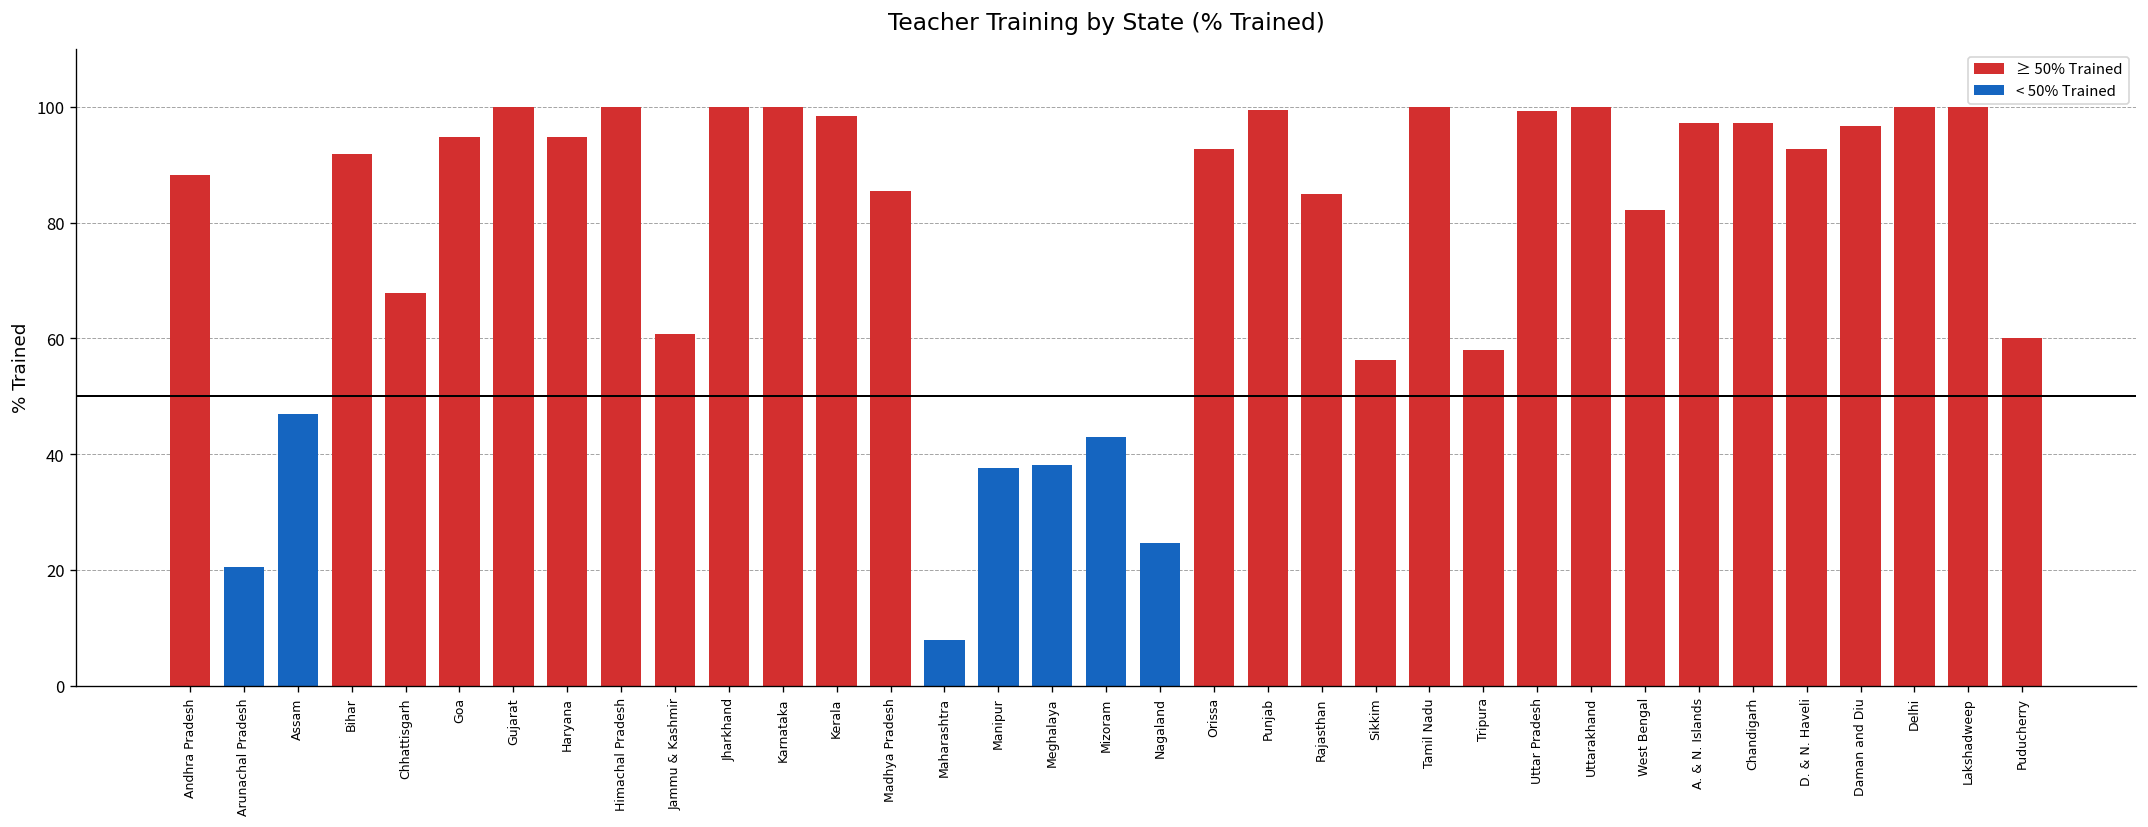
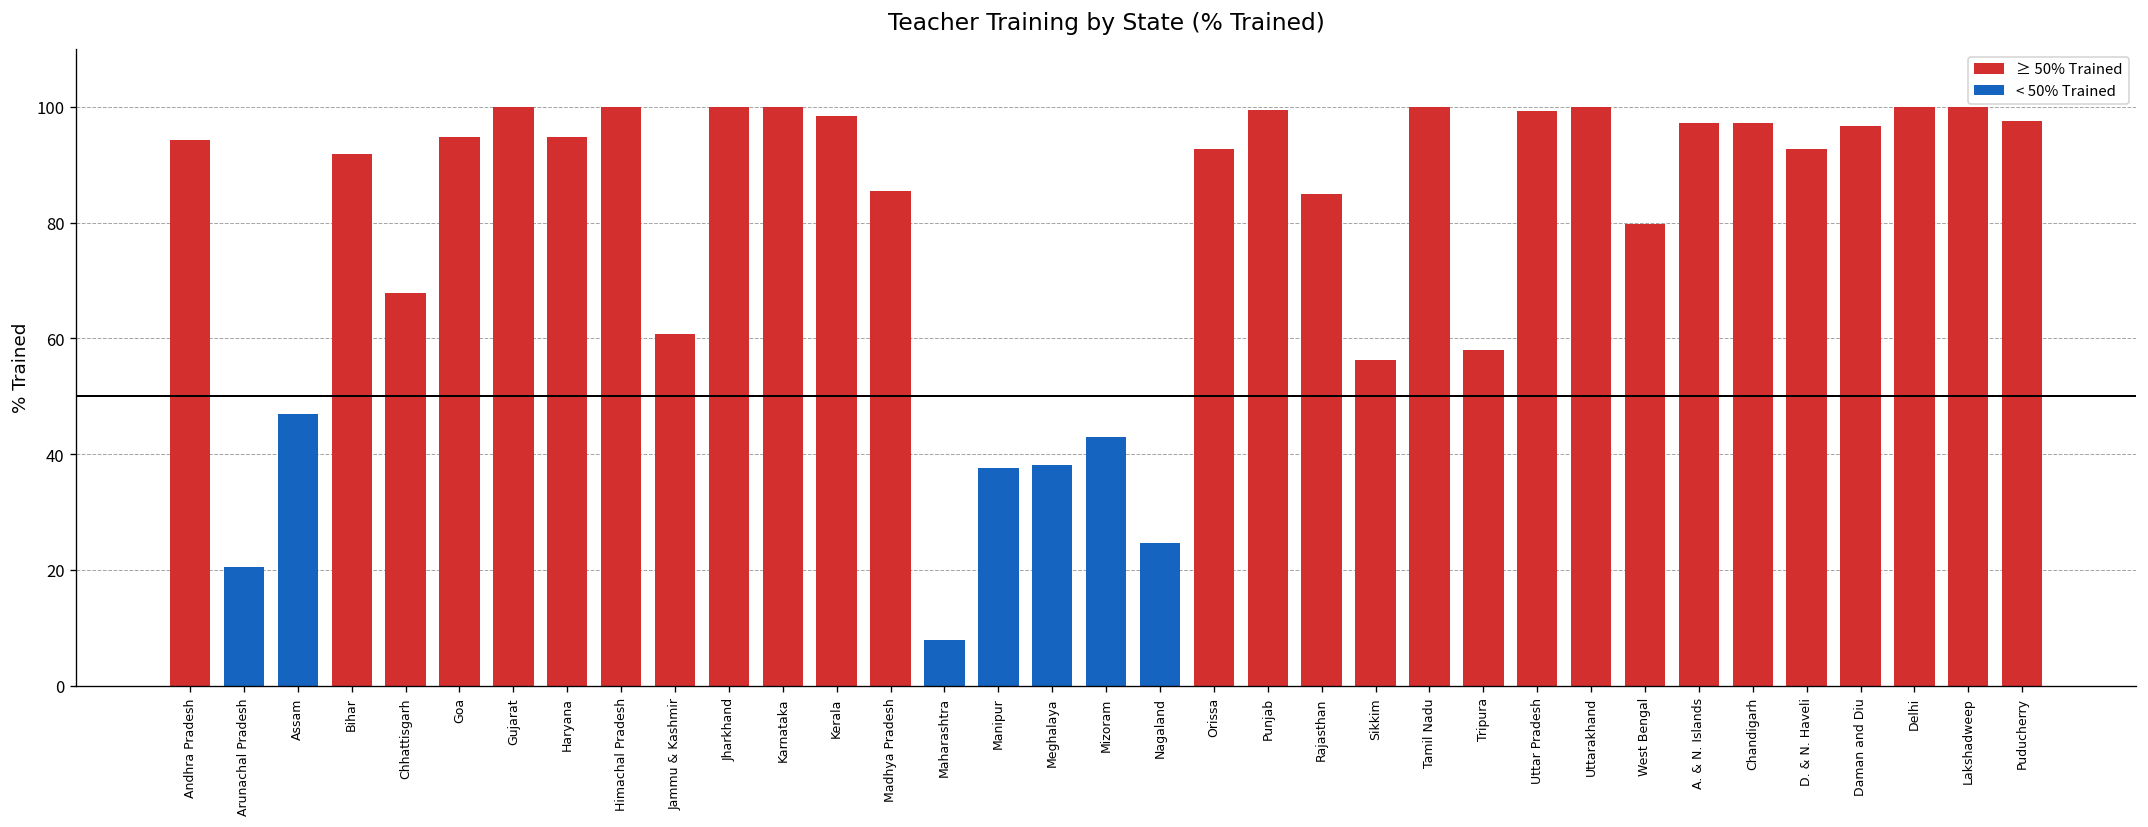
  {
-   "Andhra Pradesh": 88,
+   "Andhra Pradesh": 94,
    "Arunachal Pradesh": 20,
    "Assam": 47,
    "Bihar": 92,
    "Chhattisgarh": 68,
    "Goa": 95,
    "Gujarat": 100,
    "Haryana": 95,
    "Himachal Pradesh": 100,
    "Jammu & Kashmir": 61,
    "Jharkhand": 100,
    "Karnataka": 100,
    "Kerala": 98,
    "Madhya Pradesh": 85,
    "Maharashtra": 8,
    "Manipur": 38,
    "Meghalaya": 38,
    "Mizoram": 43,
    "Nagaland": 25,
    "Orissa": 93,
    "Punjab": 99,
    "Rajasthan": 85,
    "Sikkim": 56,
    "Tamil Nadu": 100,
    "Tripura": 58,
    "Uttar Pradesh": 99,
    "Uttarakhand": 100,
-   "West Bengal": 82,
+   "West Bengal": 80,
    "A. & N. Islands": 97,
    "Chandigarh": 97,
    "D. & N. Haveli": 93,
    "Daman and Diu": 97,
    "Delhi": 100,
-   "Puducherry": 60
+   "Puducherry": 97
  }
